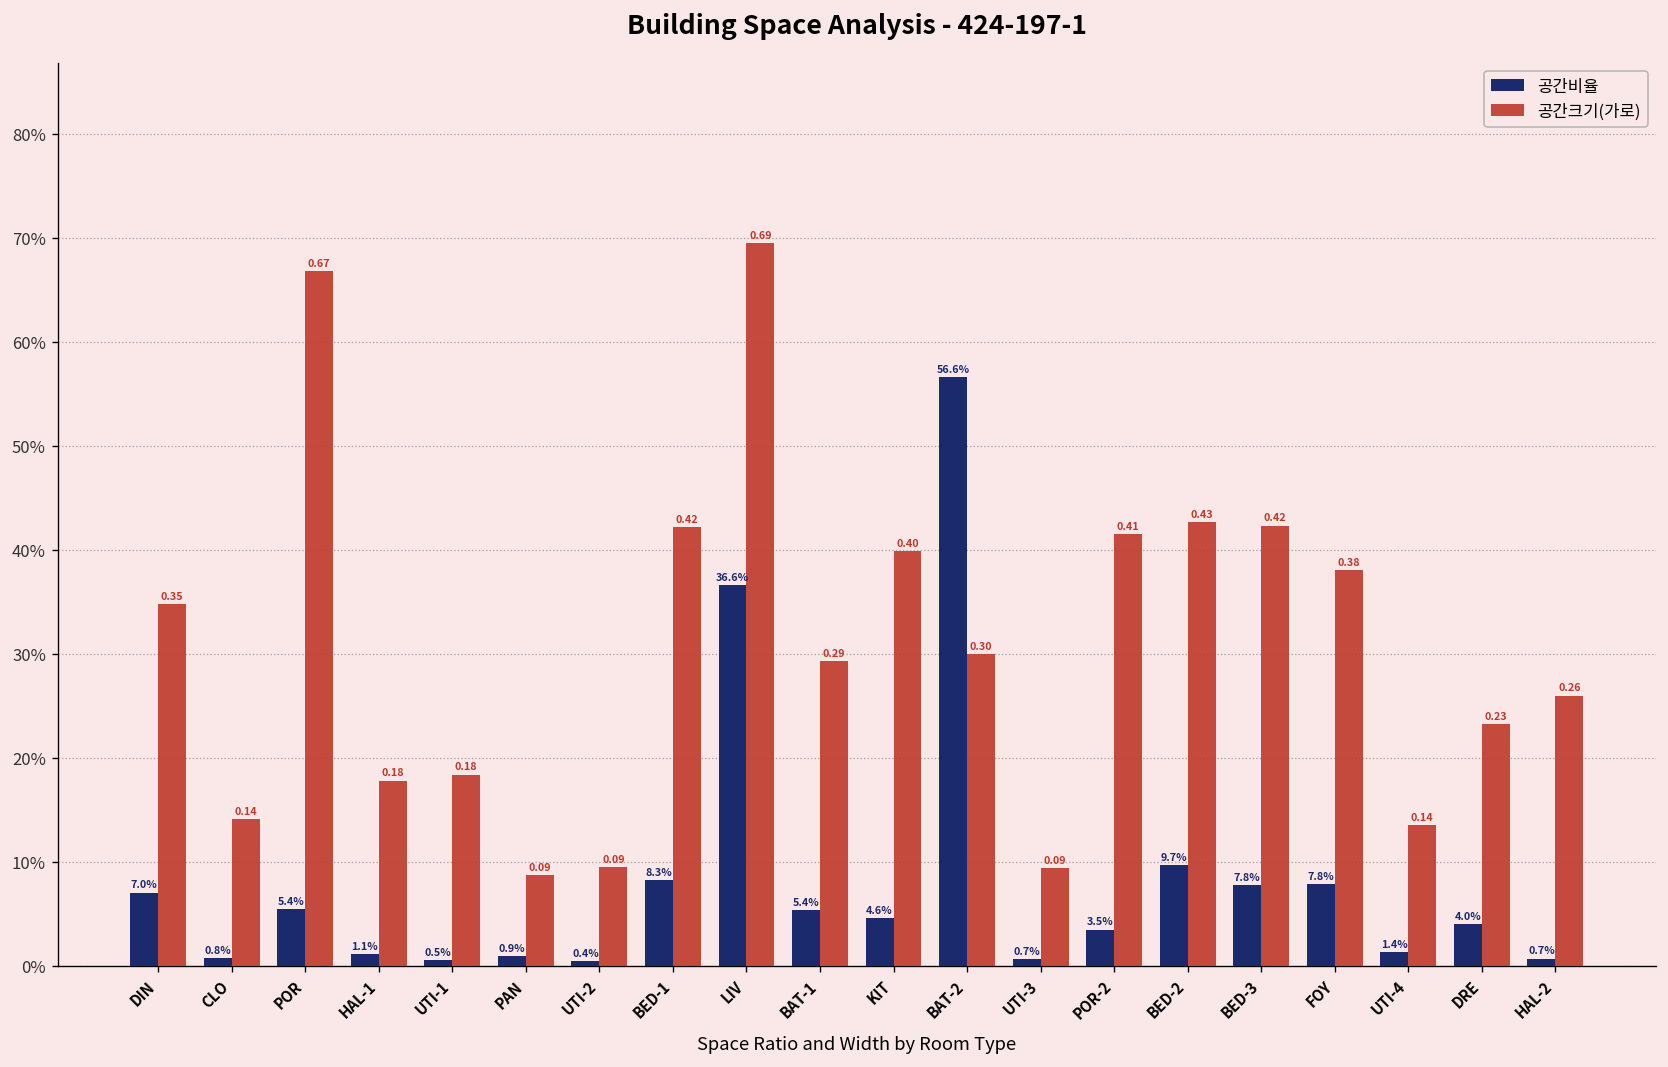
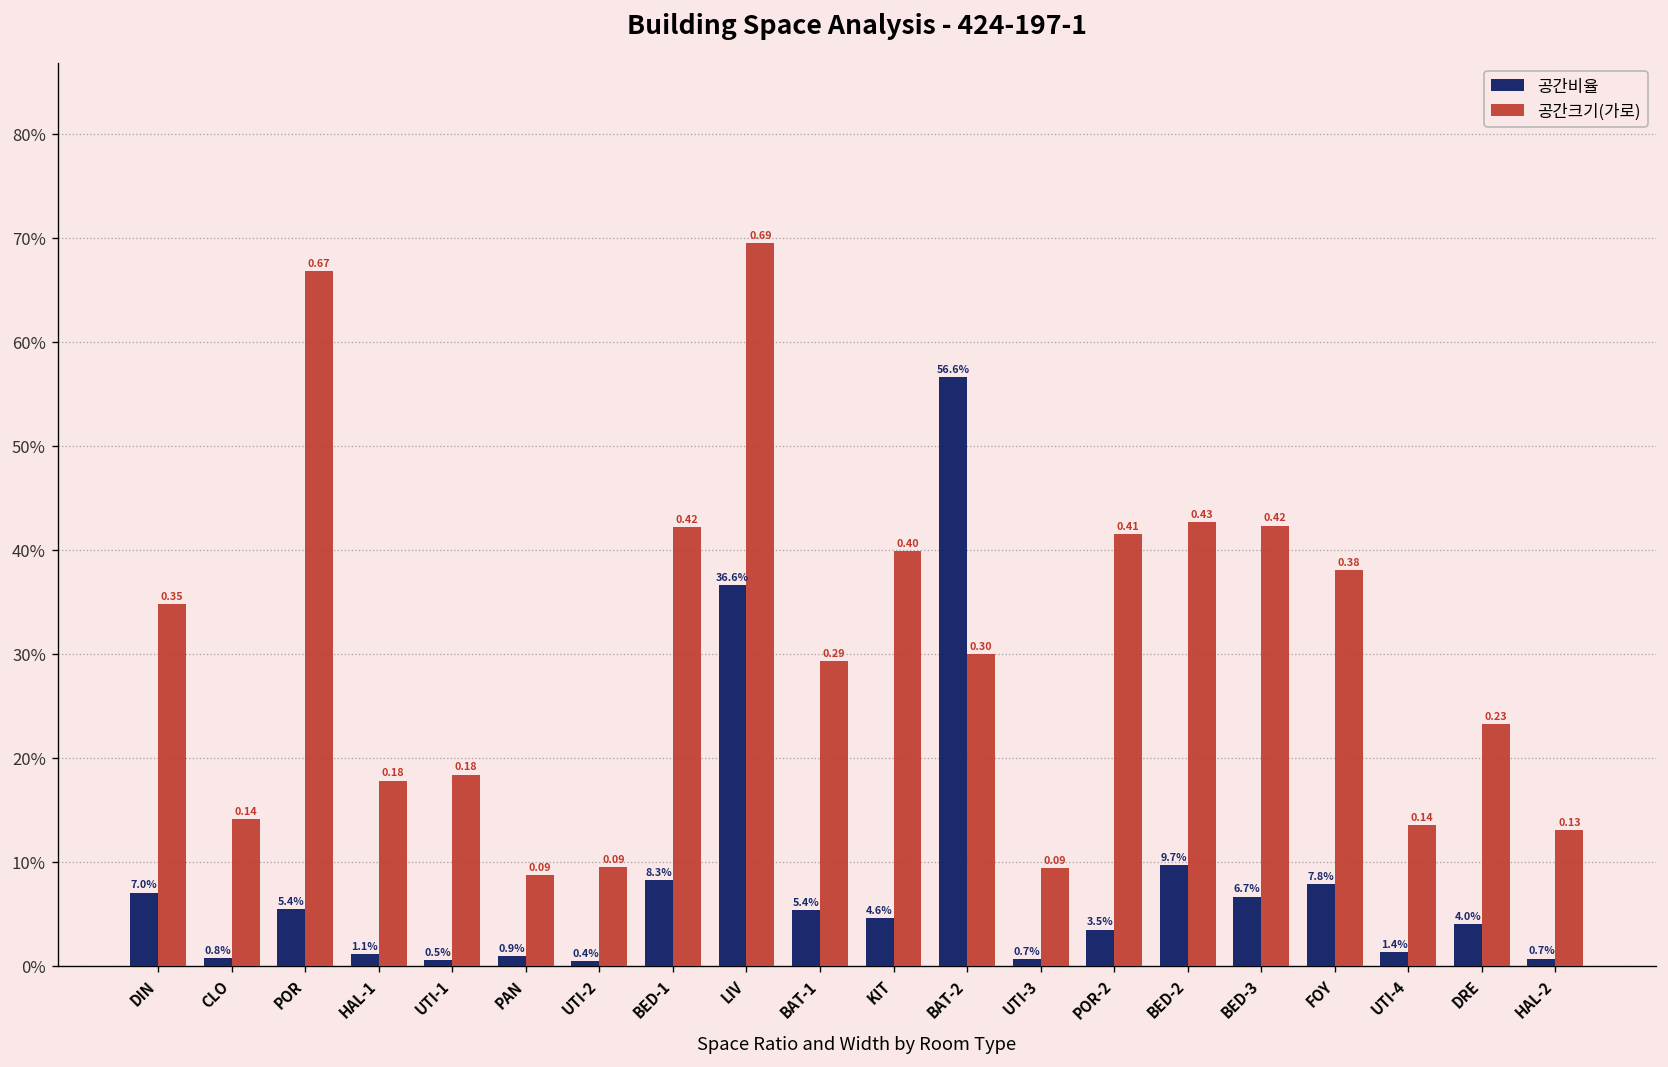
  {
    "공간비율": {
      "DIN": "7.0%",
      "CLO": "0.8%",
      "POR": "5.4%",
      "HAL-1": "1.1%",
      "UTI-1": "0.5%",
      "PAN": "0.9%",
      "UTI-2": "0.4%",
      "BED-1": "8.3%",
      "LIV": "36.6%",
      "BAT-1": "5.4%",
      "KIT": "4.6%",
      "BAT-2": "56.6%",
      "UTI-3": "0.7%",
      "POR-2": "3.5%",
      "BED-2": "9.7%",
-     "BED-3": "7.8%",
+     "BED-3": "6.7%",
      "FOY": "7.8%",
      "UTI-4": "1.4%",
      "DRE": "4.0%",
      "HAL-2": "0.7%"
    },
    "공간크기(가로)": {
      "DIN": "0.35",
      "CLO": "0.14",
      "POR": "0.67",
      "HAL-1": "0.18",
      "UTI-1": "0.18",
      "PAN": "0.09",
      "UTI-2": "0.09",
      "BED-1": "0.42",
      "LIV": "0.69",
      "BAT-1": "0.29",
      "KIT": "0.40",
      "BAT-2": "0.30",
      "UTI-3": "0.09",
      "POR-2": "0.41",
      "BED-2": "0.43",
      "BED-3": "0.42",
      "FOY": "0.38",
      "UTI-4": "0.14",
      "DRE": "0.23",
-     "HAL-2": "0.26"
+     "HAL-2": "0.13"
    }
  }
